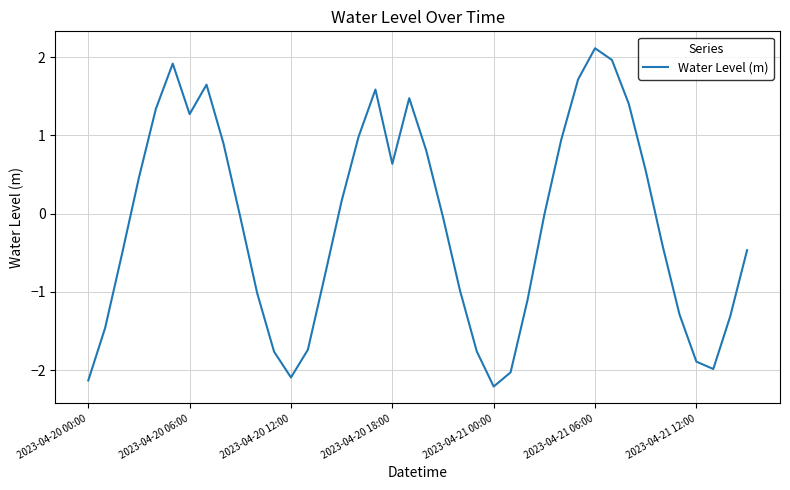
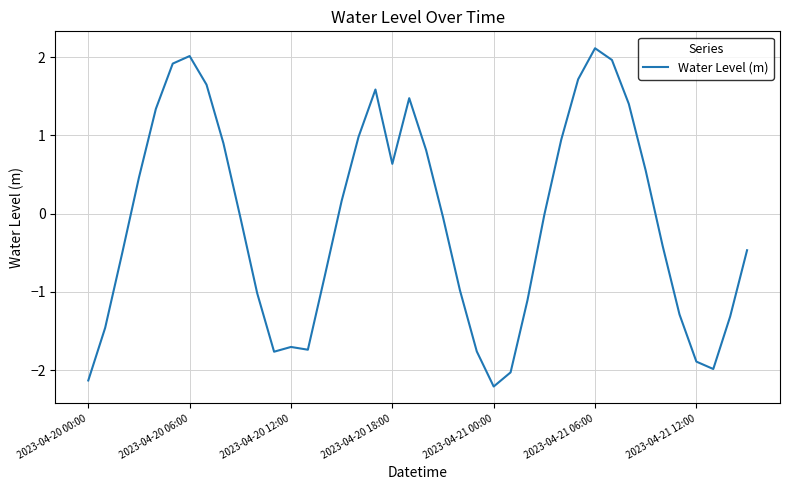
  {
    "2023-04-20 00:00": -2.1,
-   "2023-04-20 06:00": 1.3,
-   "2023-04-20 12:00": -2.1,
+   "2023-04-20 06:00": 2.0,
+   "2023-04-20 12:00": -1.7,
    "2023-04-20 18:00": 0.6,
    "2023-04-21 00:00": -2.2,
    "2023-04-21 06:00": 2.1,
    "2023-04-21 12:00": -1.9
  }
